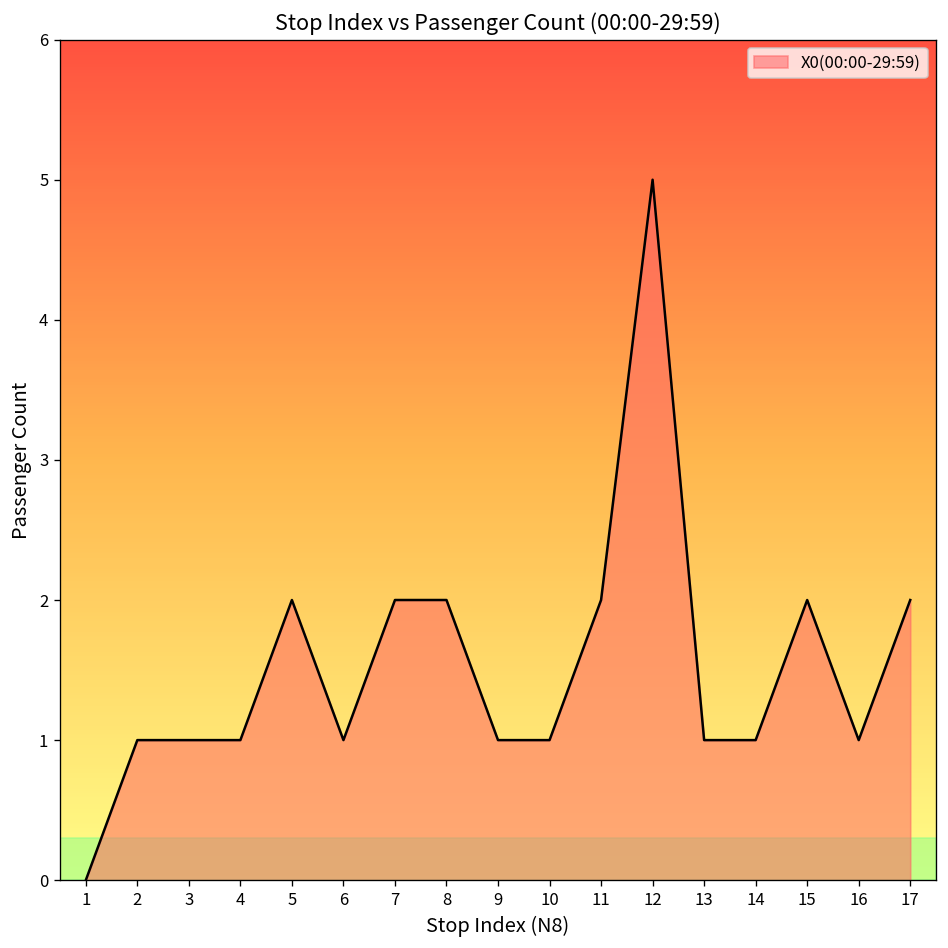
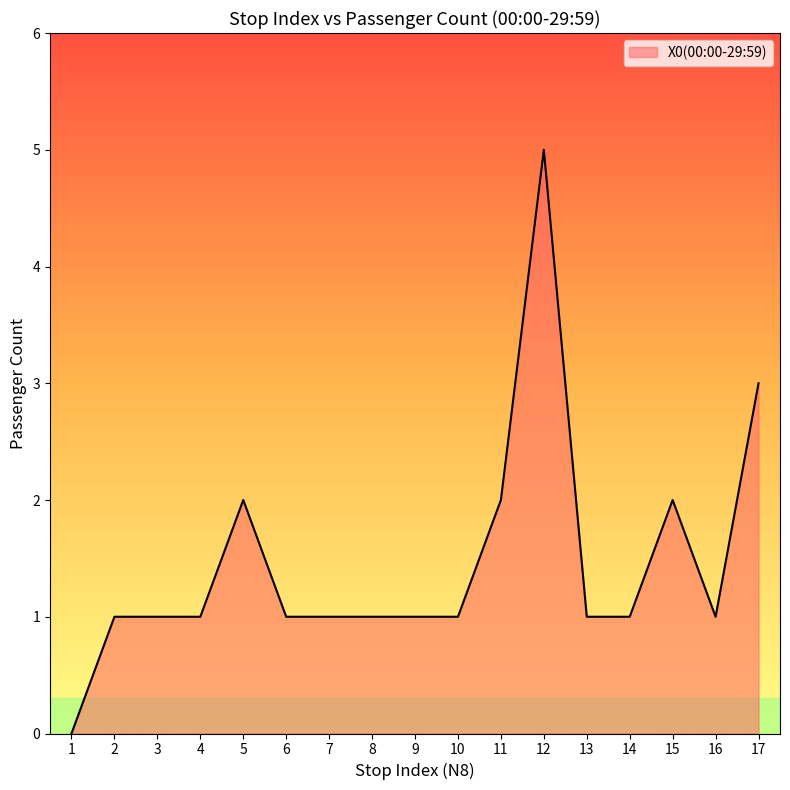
  {
    "2": 1,
    "3": 1,
    "4": 1,
    "5": 2,
    "6": 1,
-   "7": 2,
-   "8": 2,
+   "7": 1,
+   "8": 1,
    "9": 1,
    "10": 1,
    "11": 2,
    "12": 5,
    "13": 1,
    "14": 1,
    "15": 2,
    "16": 1,
-   "17": 2
+   "17": 3
  }
